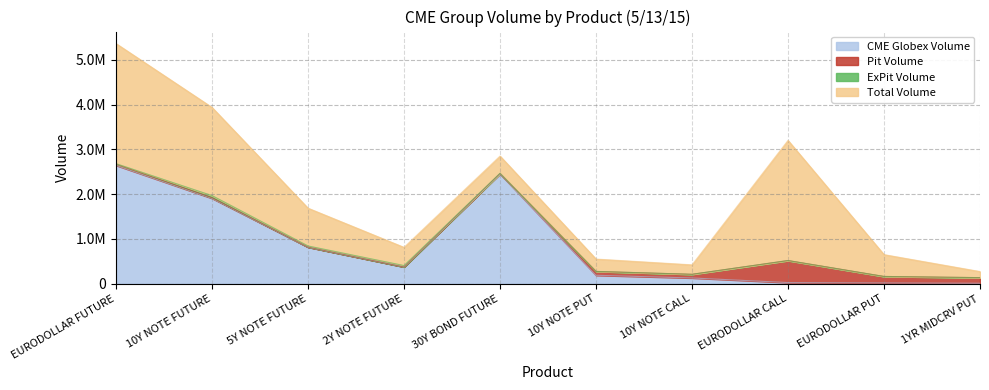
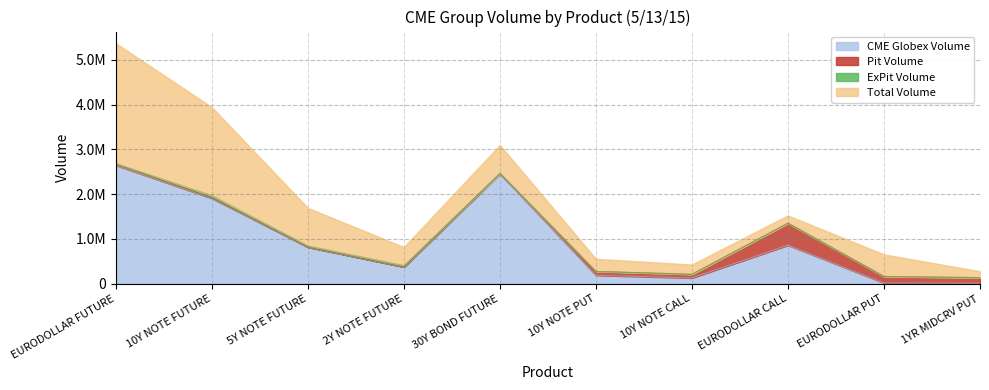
  {
    "CME Globex Volume": {
      "10Y NOTE PUT": 200000,
      "10Y NOTE CALL": 100000,
-     "EURODOLLAR CALL": 0,
+     "EURODOLLAR CALL": 900000,
      "EURODOLLAR PUT": 0,
      "1YR MIDCRV PUT": 0
    },
    "Total Volume": {
      "EURODOLLAR FUTURE": 2700000,
      "10Y NOTE FUTURE": 2000000,
      "5Y NOTE FUTURE": 800000,
      "2Y NOTE FUTURE": 400000,
-     "30Y BOND FUTURE": 400000,
+     "30Y BOND FUTURE": 600000,
      "10Y NOTE PUT": 300000,
      "10Y NOTE CALL": 200000,
-     "EURODOLLAR CALL": 2700000,
+     "EURODOLLAR CALL": 200000,
      "EURODOLLAR PUT": 500000,
      "1YR MIDCRV PUT": 100000
    }
  }
